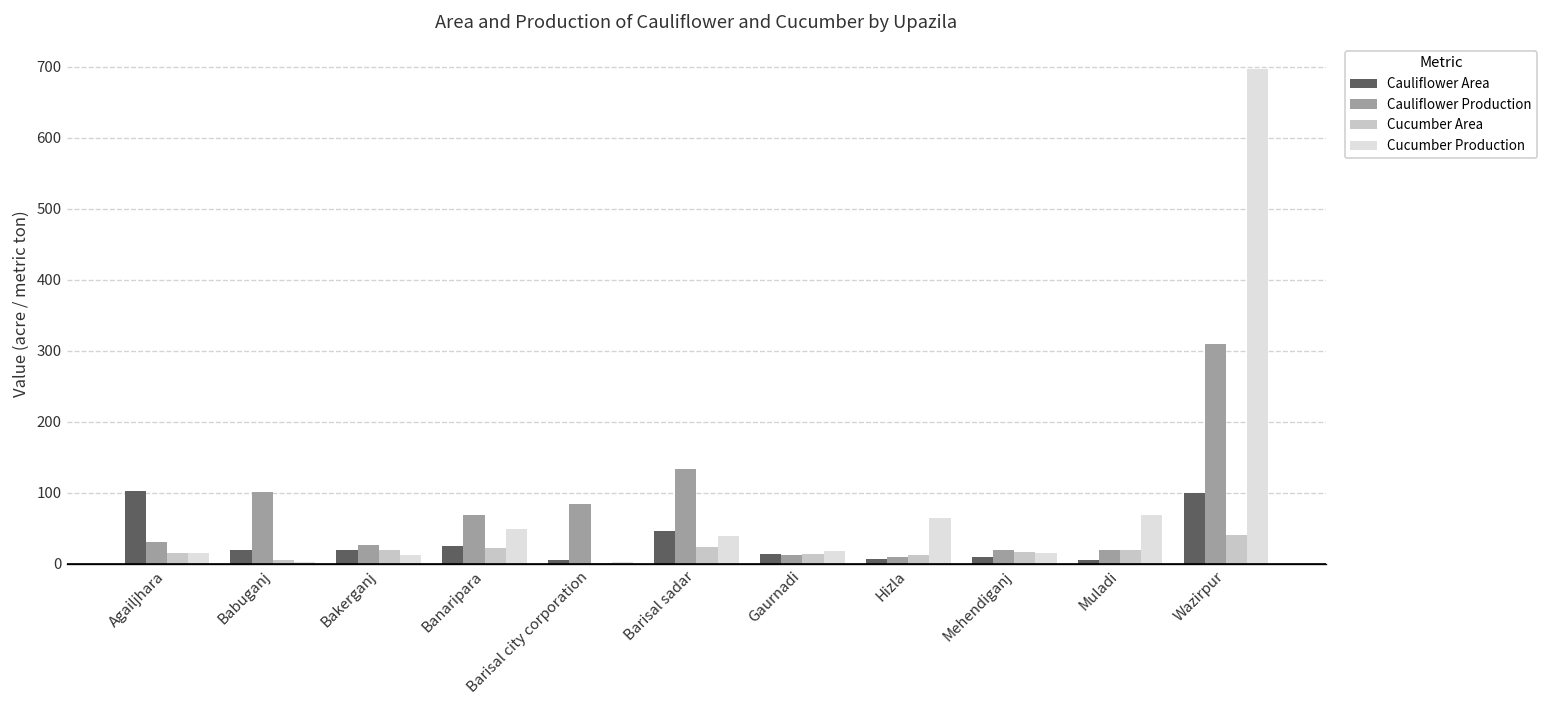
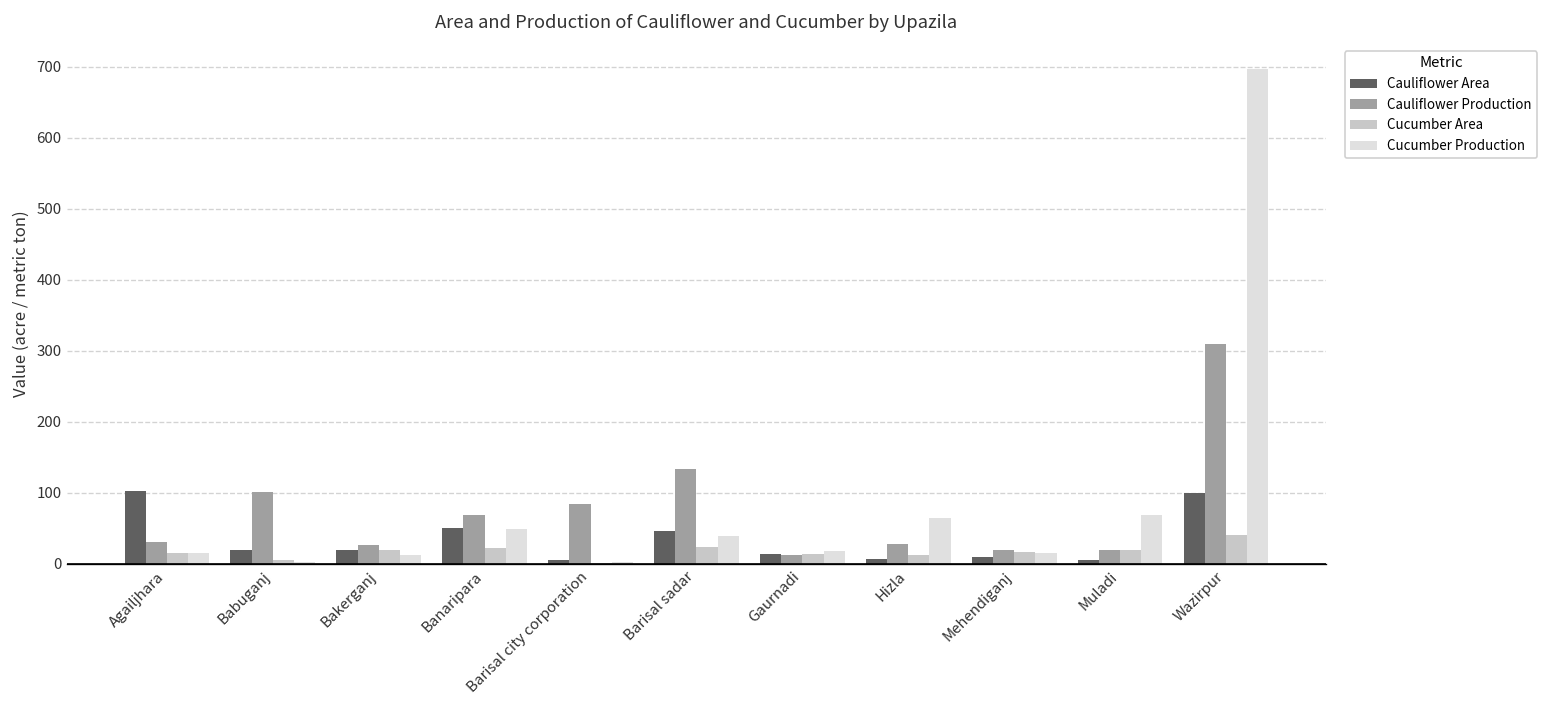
  {
    "Cauliflower Area": {
      "Agailjhara": 100,
      "Babuganj": 20,
      "Bakerganj": 20,
-     "Banaripara": 30,
+     "Banaripara": 50,
      "Barisal city corporation": 10,
      "Barisal sadar": 50,
      "Gaurnadi": 10,
      "Hizla": 10,
      "Mehendiganj": 10,
      "Muladi": 10,
      "Wazirpur": 100
    },
    "Cauliflower Production": {
      "Agailjhara": 30,
      "Babuganj": 100,
      "Bakerganj": 30,
      "Banaripara": 70,
      "Barisal city corporation": 80,
      "Barisal sadar": 130,
      "Gaurnadi": 10,
-     "Hizla": 10,
+     "Hizla": 30,
      "Mehendiganj": 20,
      "Muladi": 20,
      "Wazirpur": 310
    }
  }
